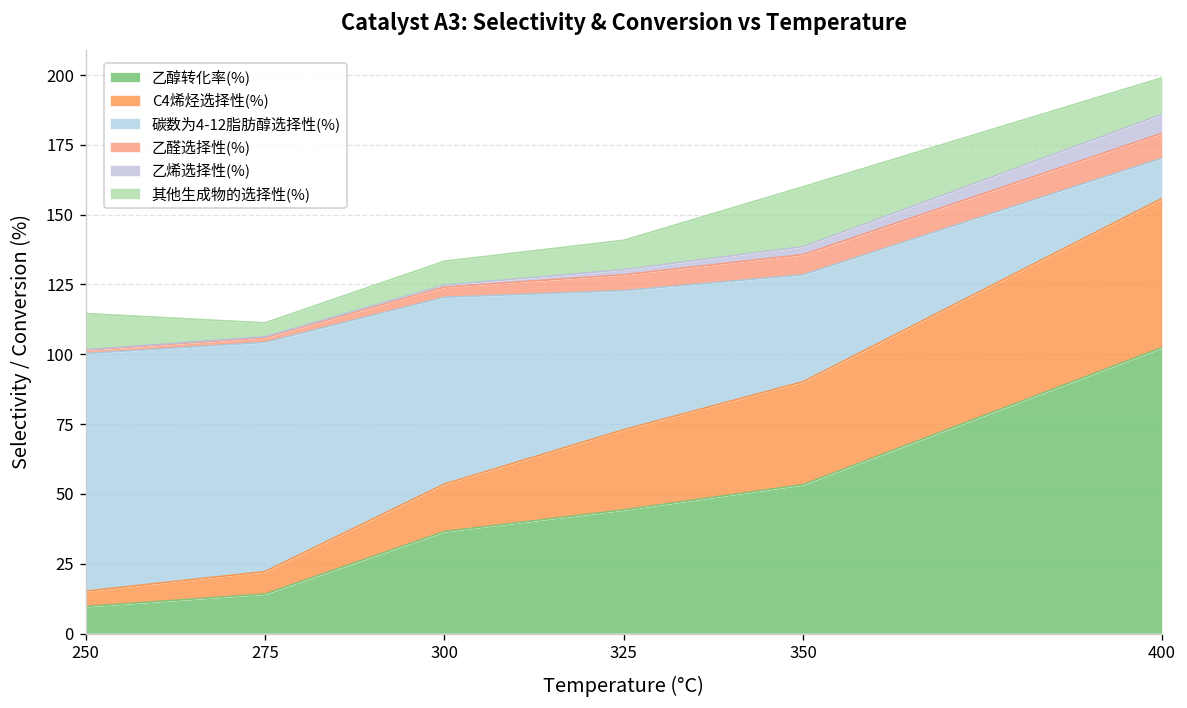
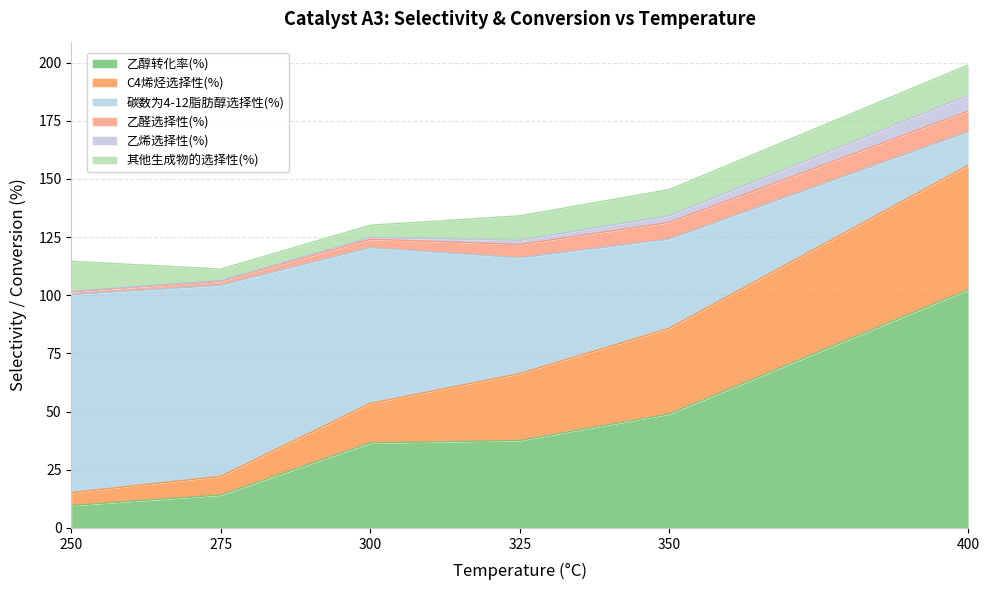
  {
    "乙醇转化率(%)": {
      "250": 10,
      "275": 14,
      "300": 37,
-     "325": 44,
-     "350": 53,
+     "325": 38,
+     "350": 49,
      "400": 102
    },
    "其他生成物的选择性(%)": {
      "250": 13,
      "275": 5,
-     "300": 9,
+     "300": 5,
      "325": 11,
-     "350": 21,
+     "350": 11,
      "400": 13
    }
  }
